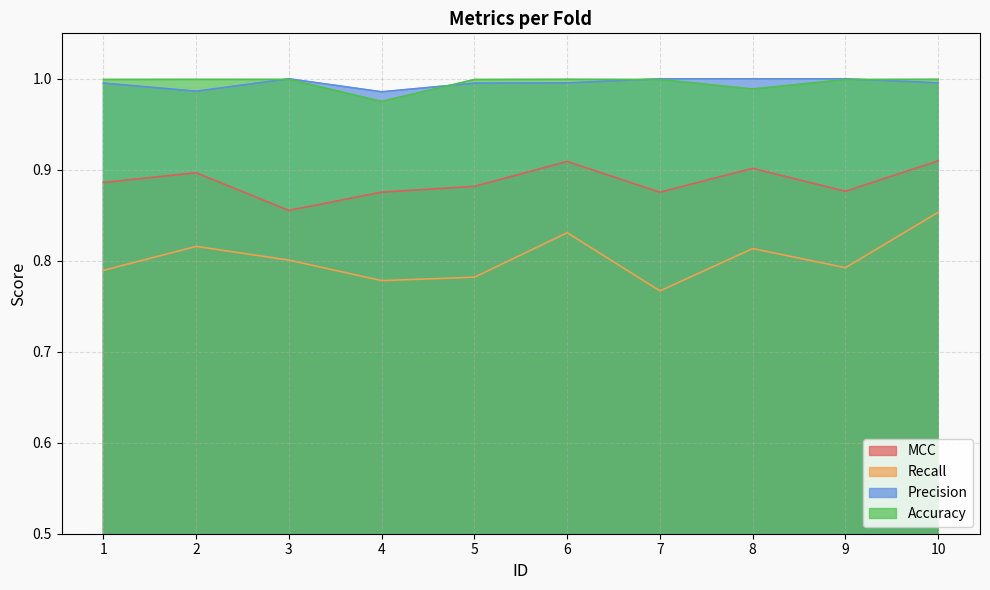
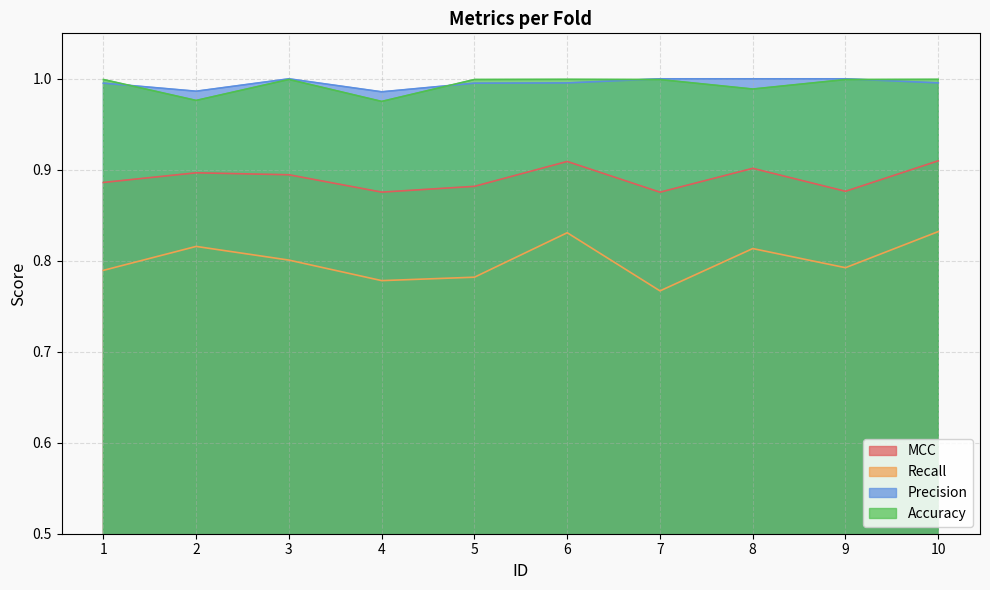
  {
    "MCC": {
      "1": 0.89,
      "2": 0.90,
-     "3": 0.86,
+     "3": 0.89,
      "4": 0.88,
      "5": 0.88,
      "6": 0.91,
      "7": 0.88,
      "8": 0.90,
      "9": 0.88,
      "10": 0.91
    },
    "Recall": {
      "1": 0.79,
      "2": 0.82,
      "3": 0.80,
      "4": 0.78,
      "5": 0.78,
      "6": 0.83,
      "7": 0.77,
      "8": 0.81,
      "9": 0.79,
-     "10": 0.85
+     "10": 0.83
    },
    "Precision": {
      "1": 1.00,
      "2": 0.99,
      "4": 0.99,
      "5": 1.00,
      "6": 1.00,
      "8": 1.00,
      "10": 1.00
    },
    "Accuracy": {
      "1": 1.00,
-     "2": 1.00,
+     "2": 0.98,
      "4": 0.98,
      "5": 1.00,
      "6": 1.00,
      "8": 0.99,
      "10": 1.00
    }
  }
